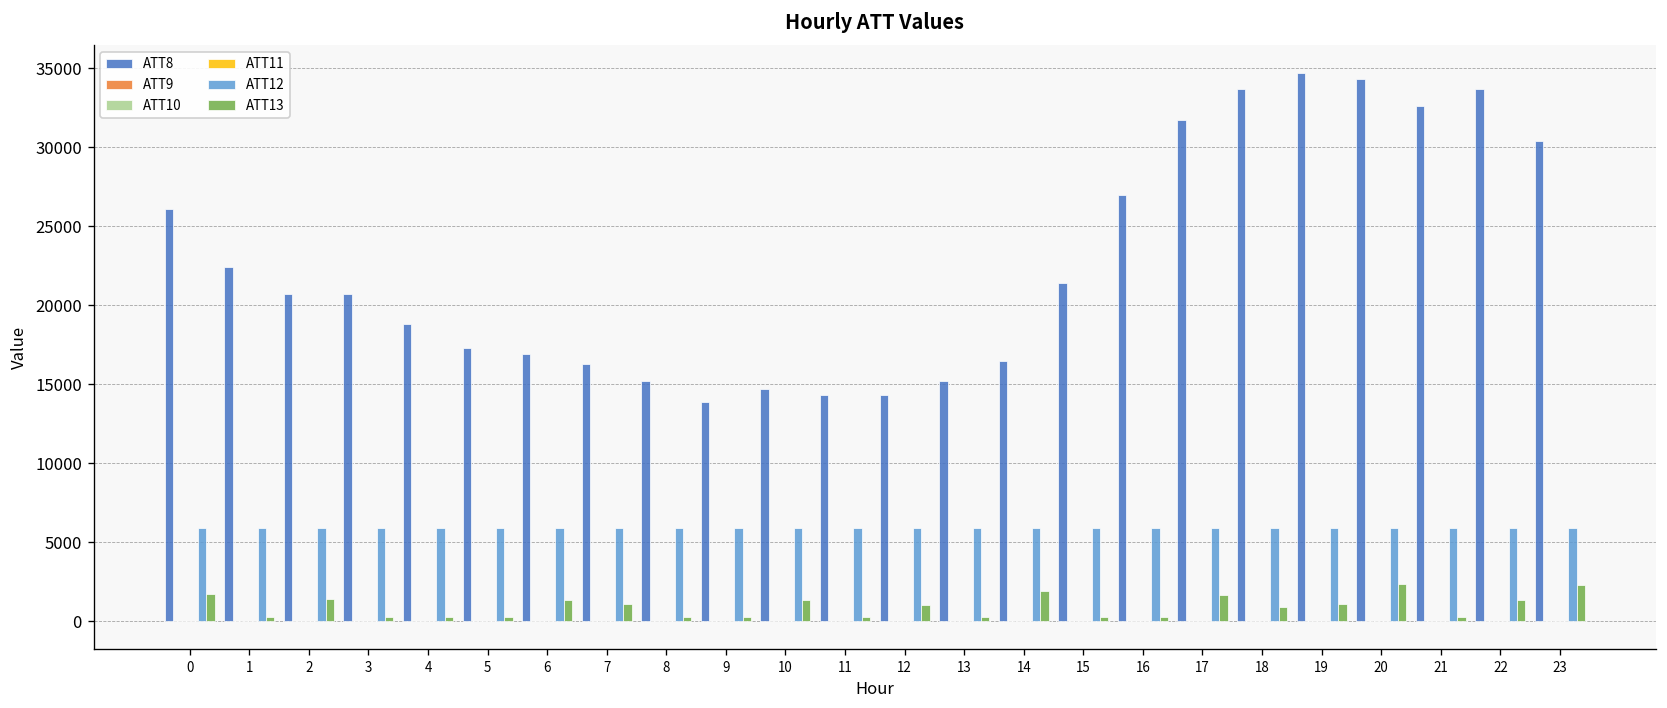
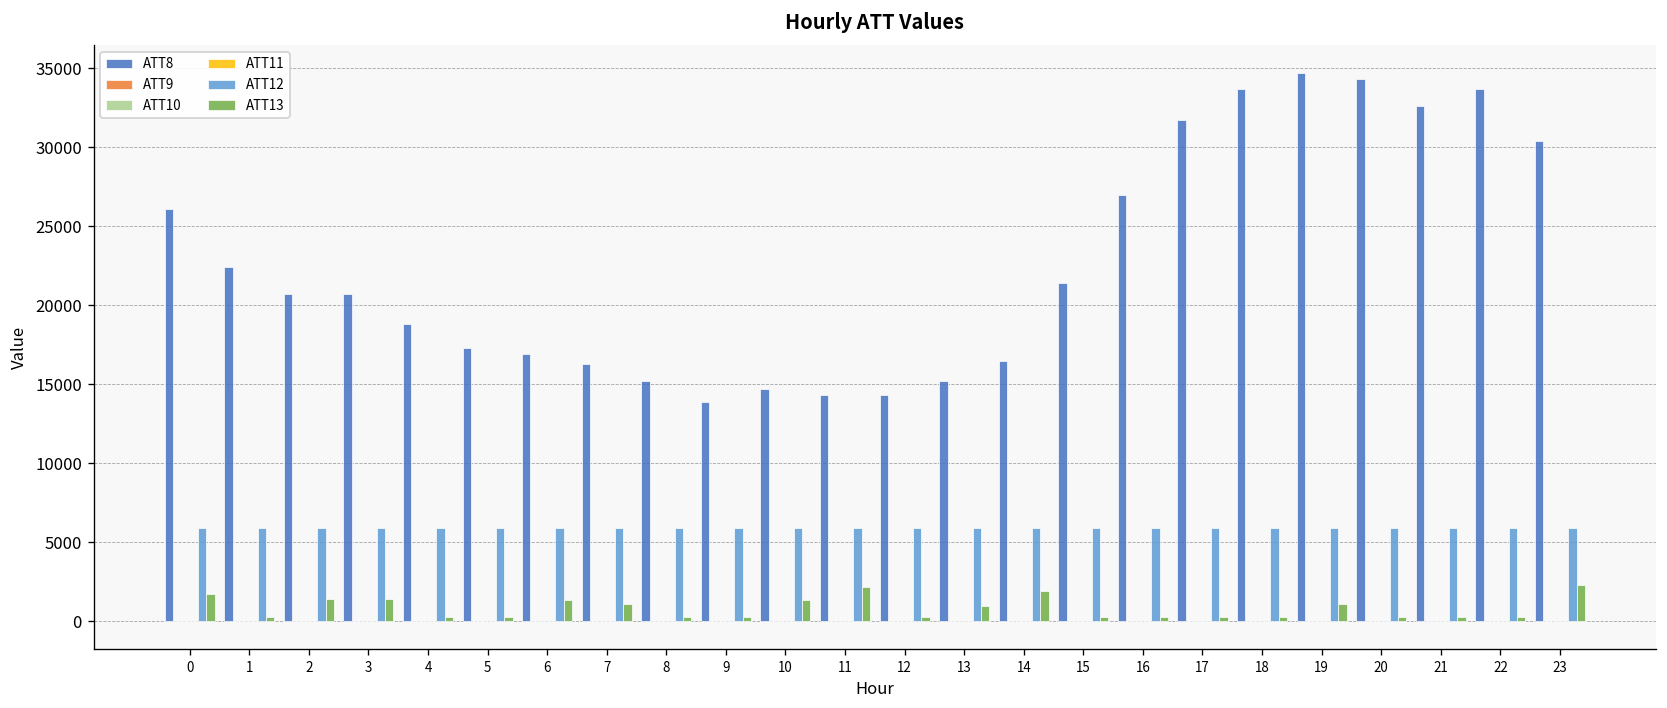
  {
    "ATT13": {
      "0": 1700,
      "1": 300,
      "2": 1400,
-     "3": 300,
+     "3": 1400,
      "4": 300,
      "5": 300,
      "6": 1300,
      "7": 1100,
      "8": 300,
      "9": 300,
      "10": 1400,
-     "11": 300,
-     "12": 1100,
-     "13": 300,
+     "11": 2200,
+     "12": 300,
+     "13": 1000,
      "14": 1900,
      "15": 300,
      "16": 300,
-     "17": 1700,
-     "18": 900,
+     "17": 300,
+     "18": 300,
      "19": 1100,
-     "20": 2300,
+     "20": 300,
      "21": 300,
-     "22": 1400,
+     "22": 300,
      "23": 2300
    }
  }
